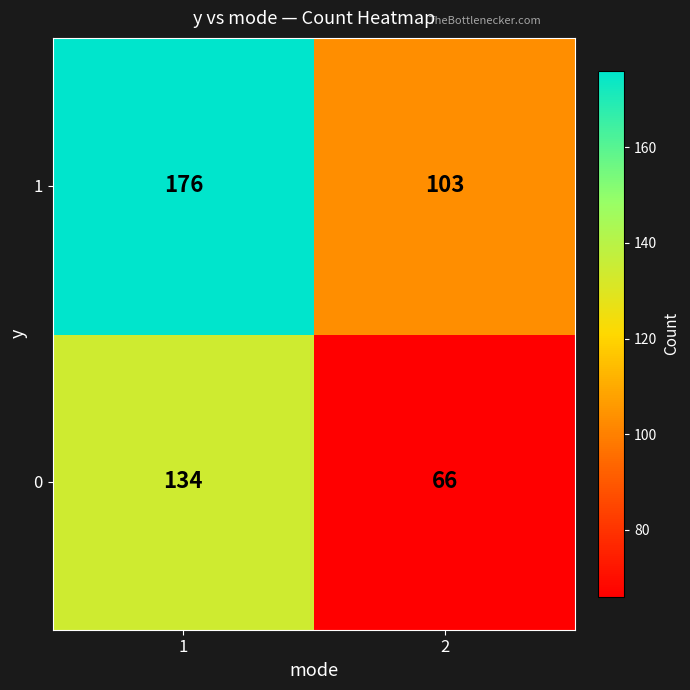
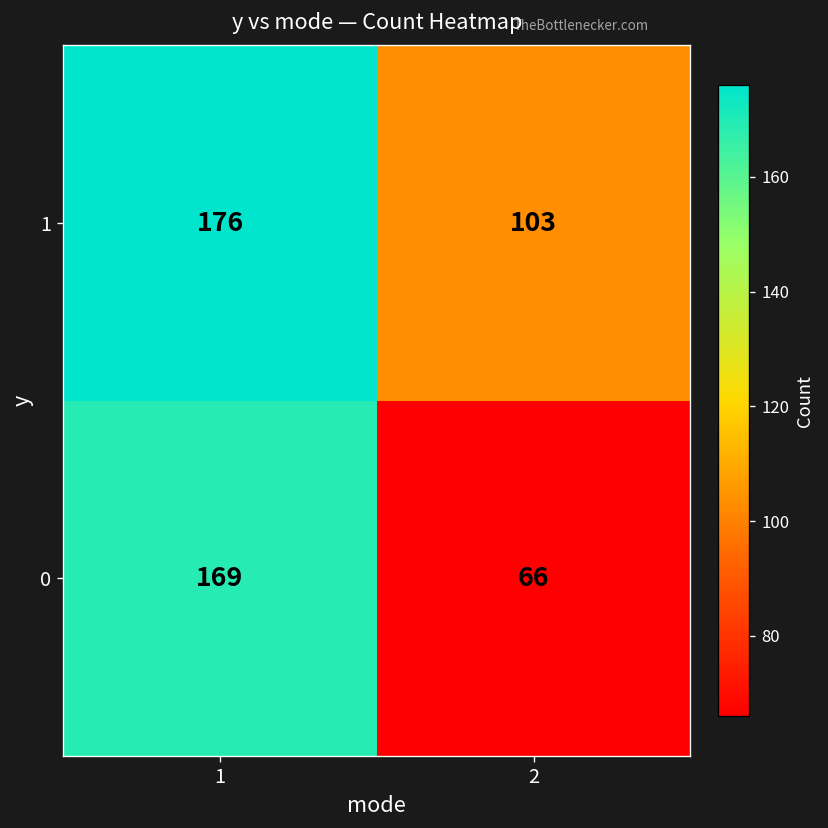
  {
    "1": {
      "1": 176,
      "2": 103
    },
    "0": {
-     "1": 134,
+     "1": 169,
      "2": 66
    }
  }
